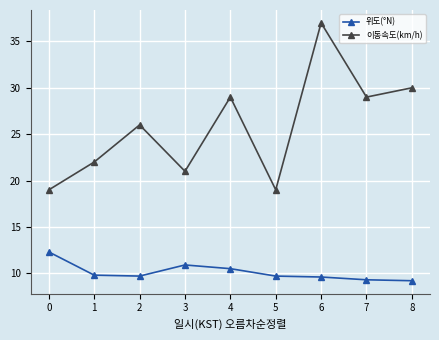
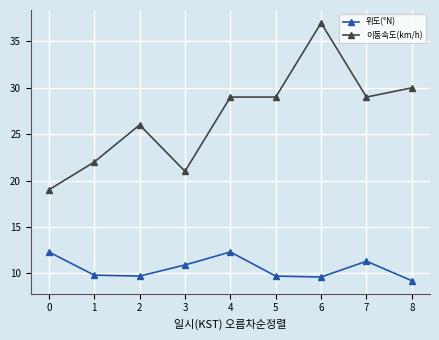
  {
    "위도(°N)": {
      "0": 12,
      "1": 10,
      "2": 10,
      "3": 11,
-     "4": 11,
+     "4": 12,
      "5": 10,
      "6": 10,
-     "7": 9,
+     "7": 11,
      "8": 9
    },
    "이동속도(km/h)": {
      "0": 19,
      "1": 22,
      "2": 26,
      "3": 21,
      "4": 29,
-     "5": 19,
+     "5": 29,
      "6": 37,
      "7": 29,
      "8": 30
    }
  }
